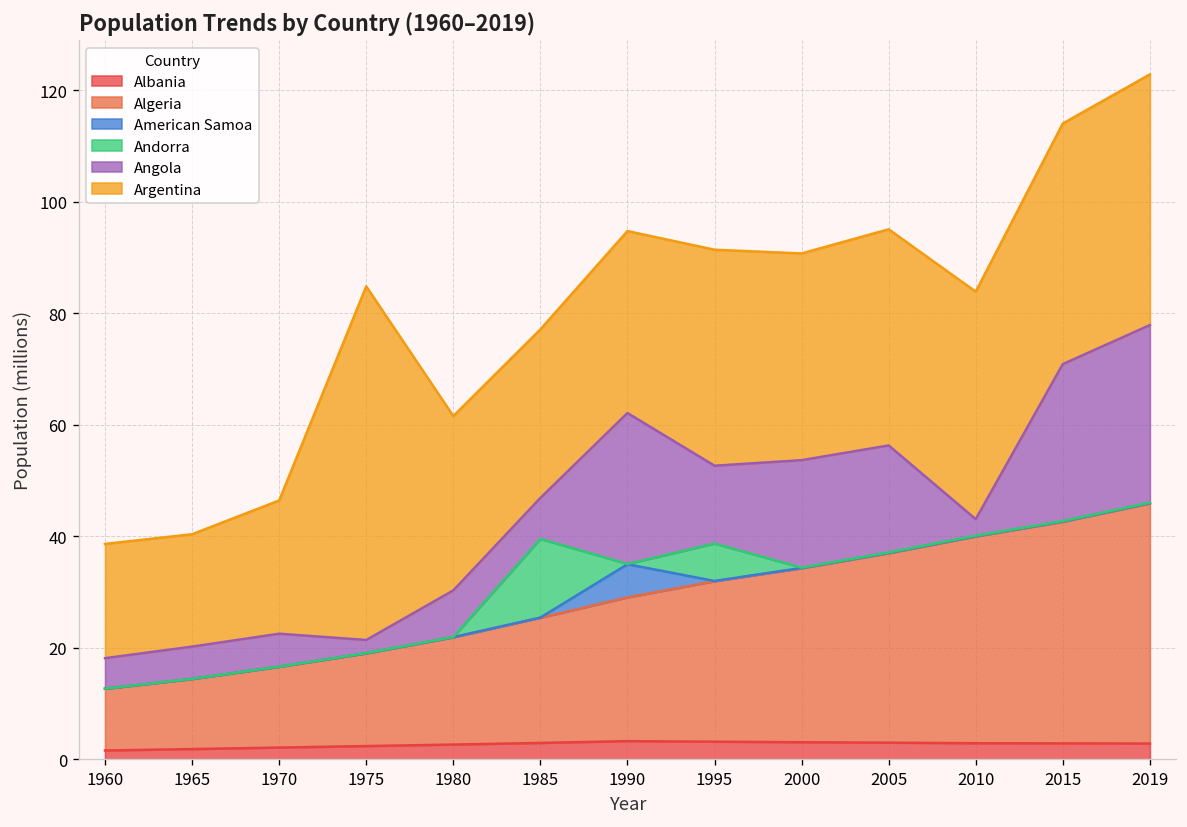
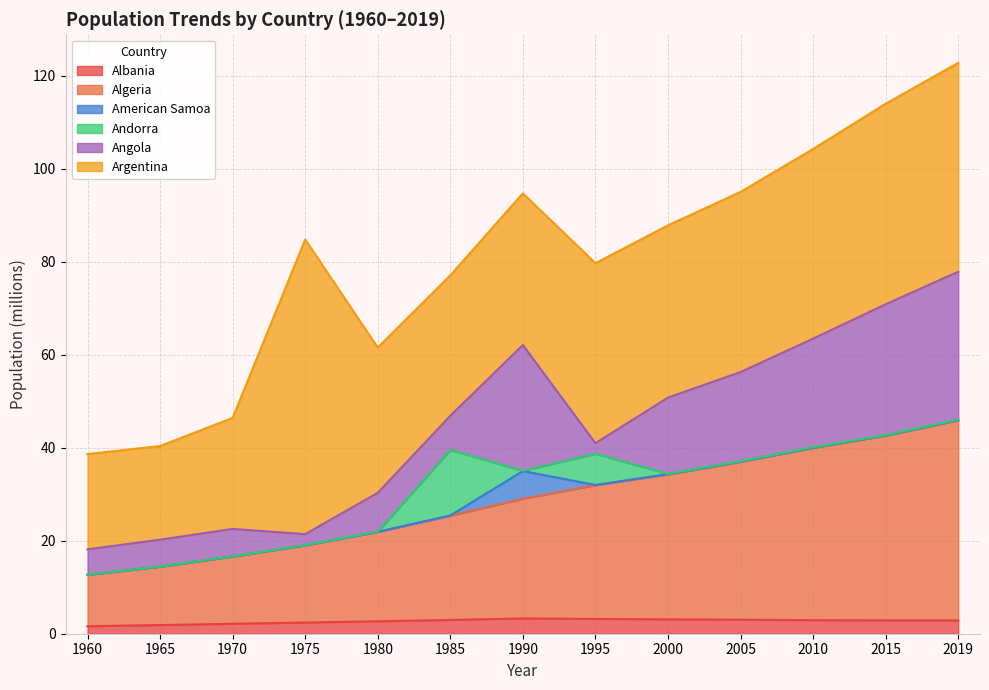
  {
    "Andorra": {
      "1985": 14,
      "1995": 7
    },
    "Angola": {
      "1960": 5,
      "1965": 6,
      "1970": 6,
      "1975": 2,
      "1980": 8,
      "1985": 7,
      "1990": 27,
-     "1995": 14,
-     "2000": 19,
+     "1995": 2,
+     "2000": 16,
      "2005": 19,
-     "2010": 3,
+     "2010": 23,
      "2015": 28,
      "2019": 32
    },
    "Argentina": {
      "1960": 20,
      "1965": 20,
      "1970": 24,
      "1975": 63,
      "1980": 31,
      "1985": 30,
      "1990": 33,
      "1995": 39,
      "2000": 37,
      "2005": 39,
      "2010": 41,
      "2015": 43,
      "2019": 45
    }
  }
